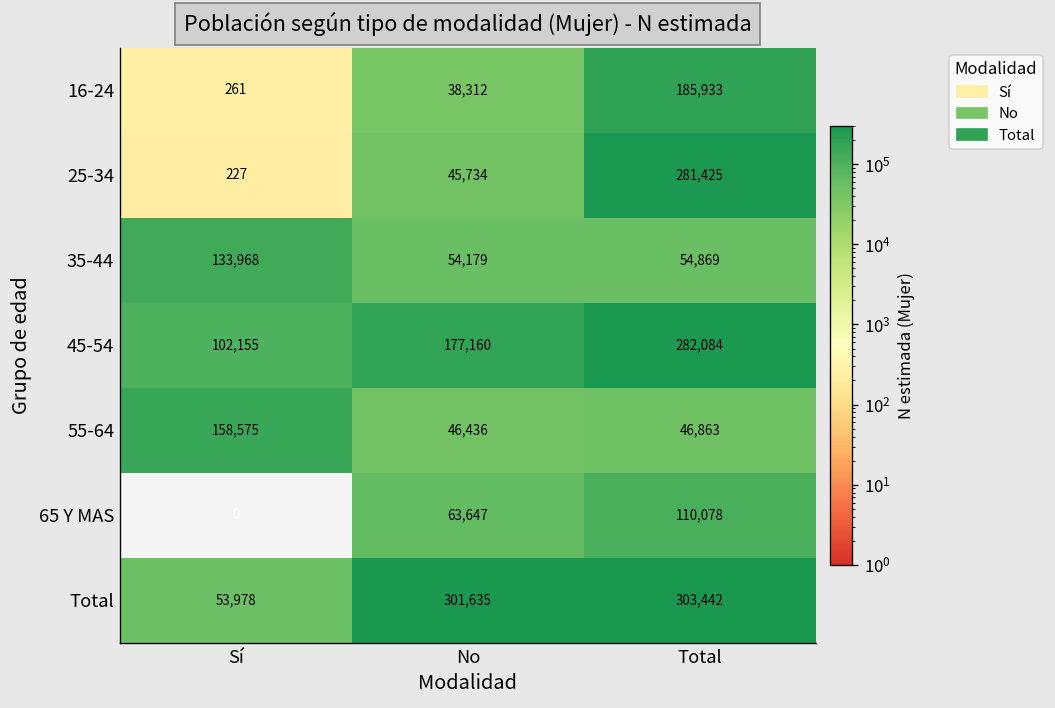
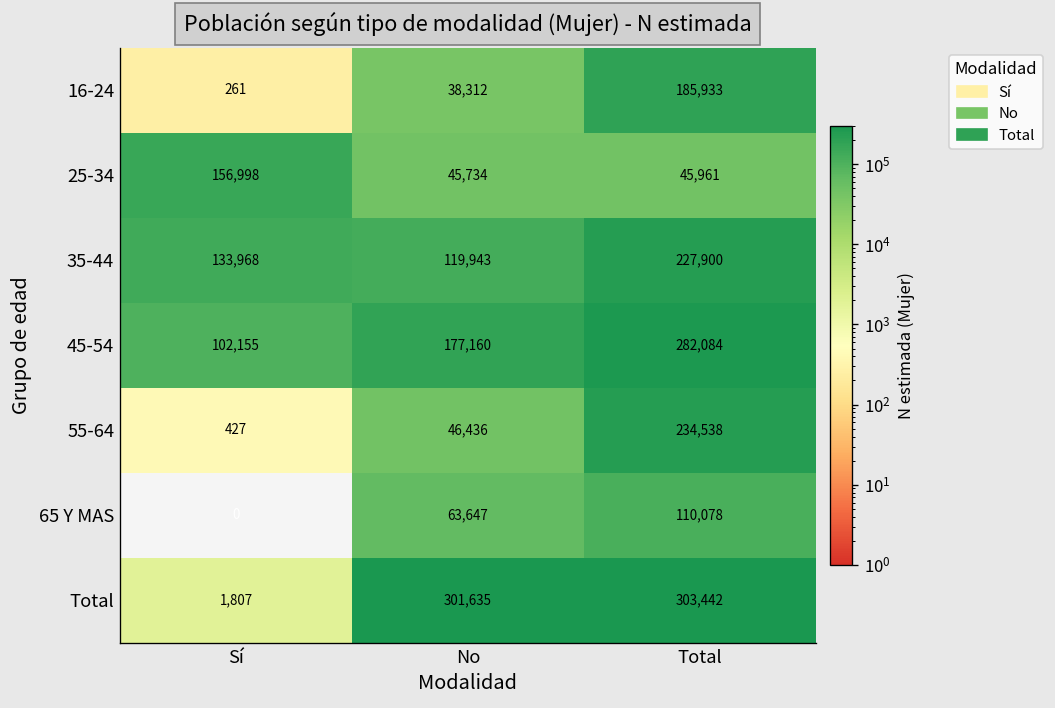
  {
    "16-24": {
      "Sí": "261",
      "No": "38,312",
      "Total": "185,933"
    },
    "25-34": {
-     "Sí": "227",
+     "Sí": "156,998",
      "No": "45,734",
-     "Total": "281,425"
+     "Total": "45,961"
    },
    "35-44": {
      "Sí": "133,968",
-     "No": "54,179",
-     "Total": "54,869"
+     "No": "119,943",
+     "Total": "227,900"
    },
    "45-54": {
      "Sí": "102,155",
      "No": "177,160",
      "Total": "282,084"
    },
    "55-64": {
-     "Sí": "158,575",
+     "Sí": "427",
      "No": "46,436",
-     "Total": "46,863"
+     "Total": "234,538"
    },
    "65 Y MAS": {
      "No": "63,647",
      "Total": "110,078"
    },
    "Total": {
-     "Sí": "53,978",
+     "Sí": "1,807",
      "No": "301,635",
      "Total": "303,442"
    }
  }
